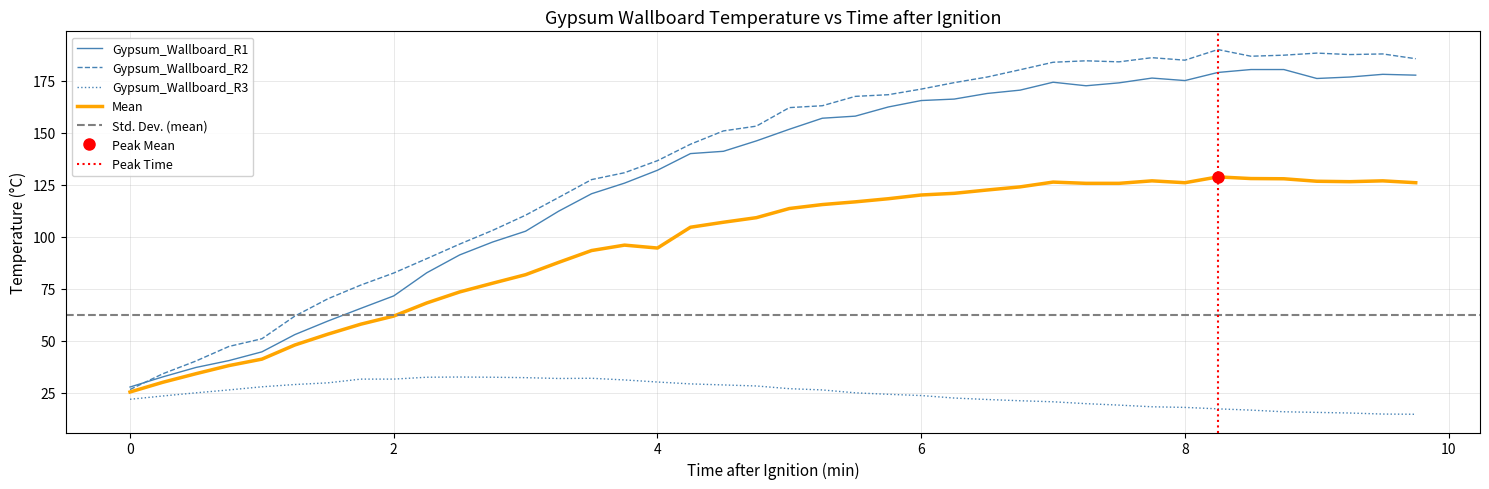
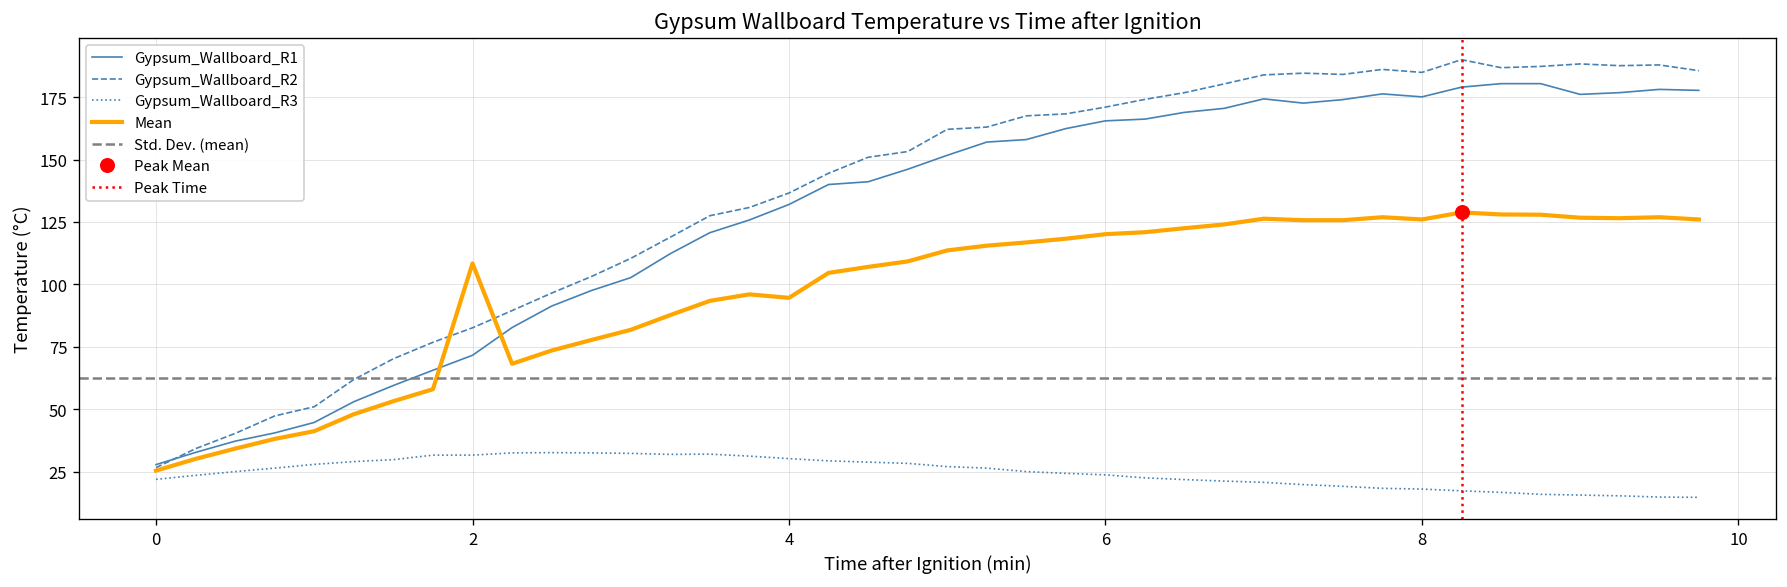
  {
    "Mean": {
-     "2": 62,
+     "2": 108,
      "4": 95,
      "6": 120,
      "8": 126
    }
  }
